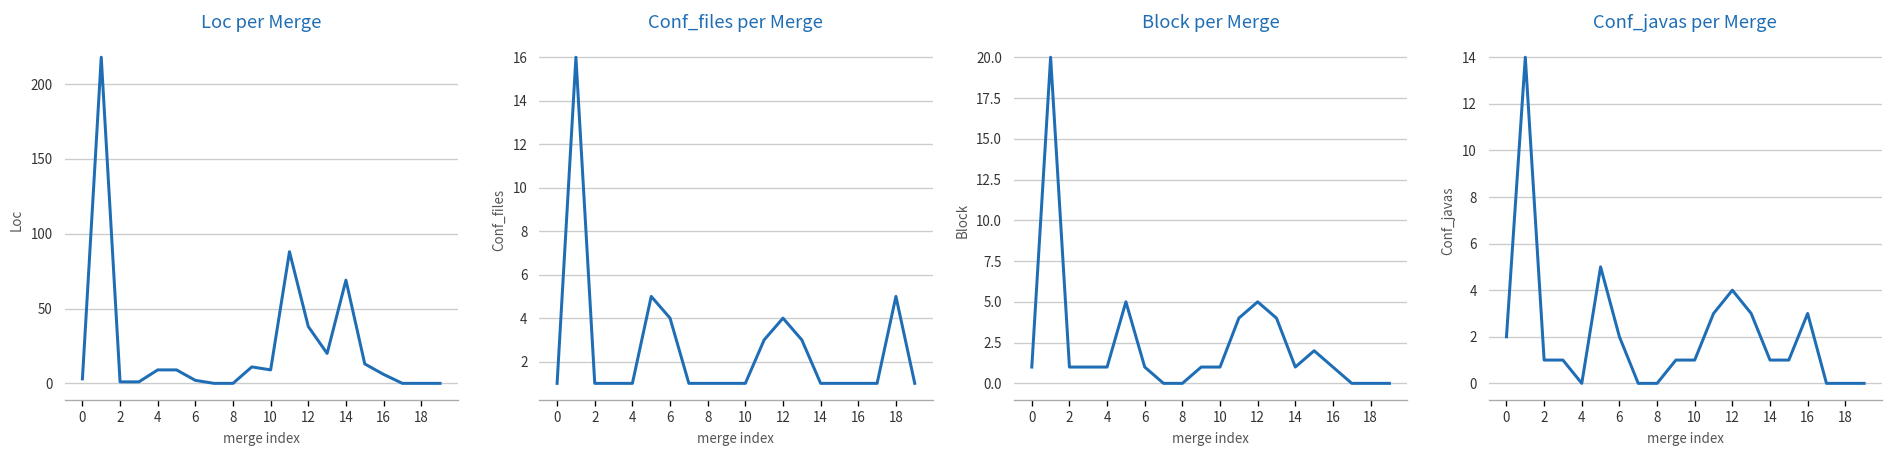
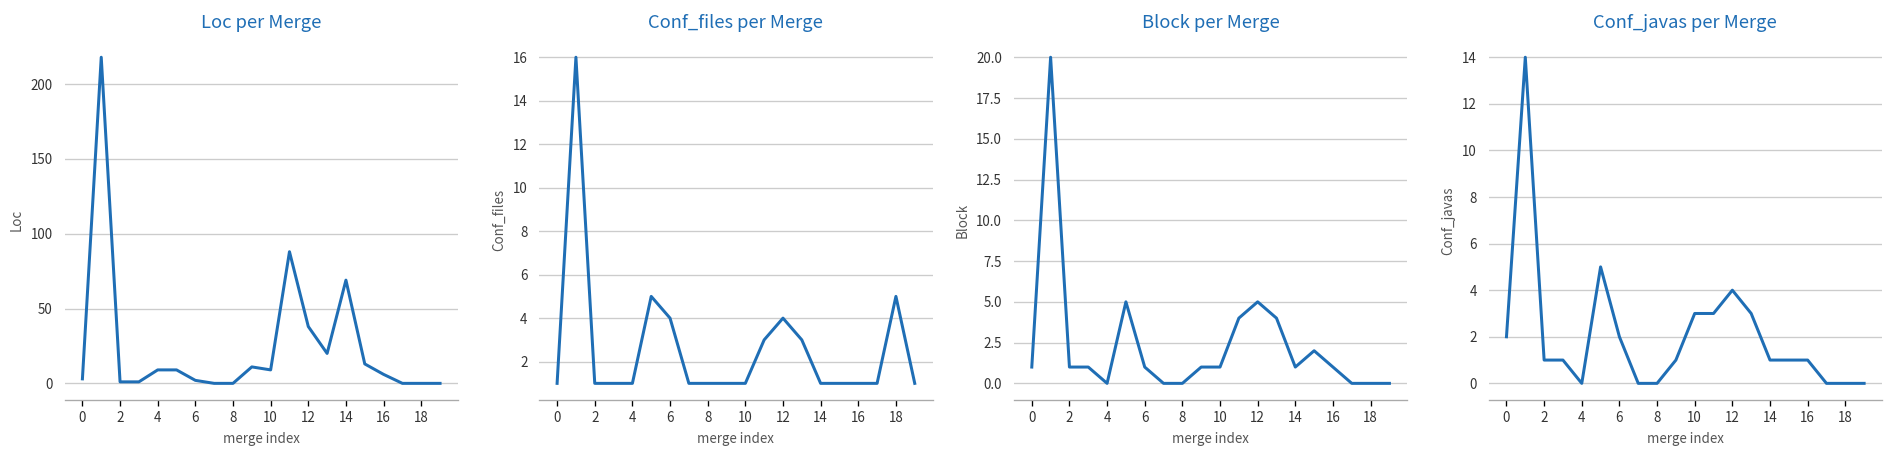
  {
    "Loc per Merge": {
      "0": 3,
      "2": 1,
      "4": 9,
      "6": 2,
      "8": 0,
      "10": 9,
      "12": 38,
      "14": 69,
      "16": 6,
      "18": 0
    },
    "Conf_files per Merge": {
      "0": 1.0,
      "2": 1.0,
      "4": 1.0,
      "6": 4.0,
      "8": 1.0,
      "10": 1.0,
      "12": 4.0,
      "14": 1.0,
      "16": 1.0,
      "18": 5.0
    },
    "Block per Merge": {
      "0": 1,
      "2": 1,
-     "4": 1,
+     "4": 0,
      "6": 1,
      "8": 0,
      "10": 1,
      "12": 5,
      "14": 1,
      "16": 1,
      "18": 0
    },
    "Conf_javas per Merge": {
      "0": 2,
      "2": 1,
      "4": 0,
      "6": 2,
      "8": 0,
-     "10": 1,
+     "10": 3,
      "12": 4,
      "14": 1,
-     "16": 3,
+     "16": 1,
      "18": 0
    }
  }
